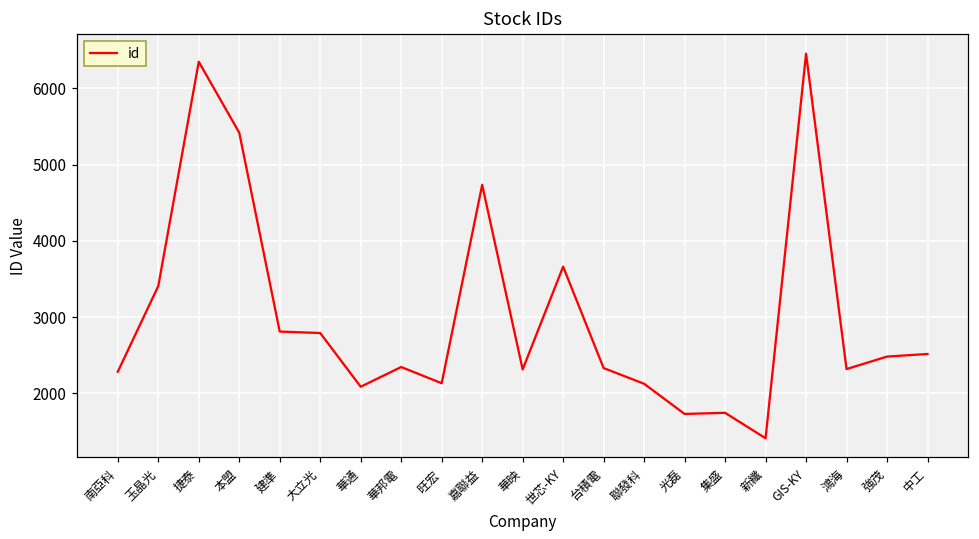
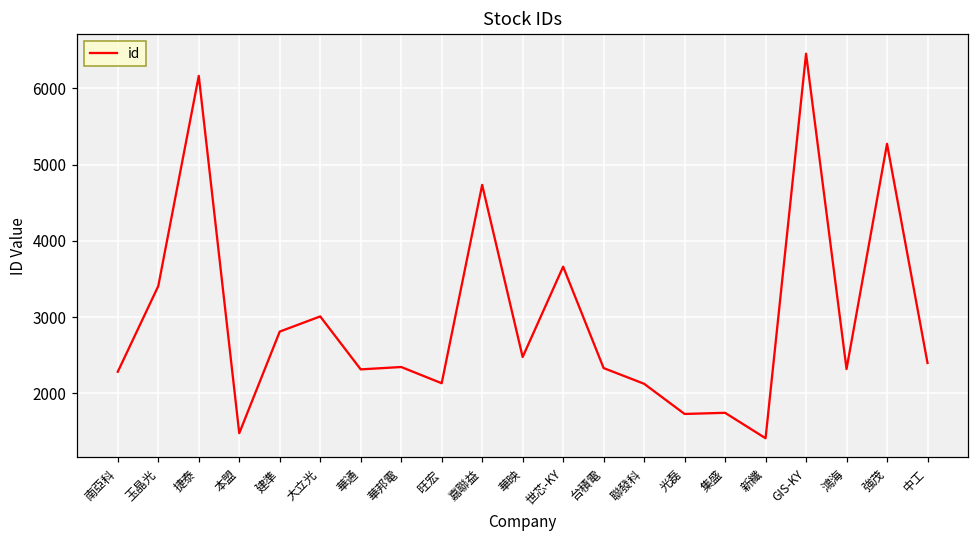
  {
    "南亞科": 2300,
    "玉晶光": 3400,
-   "捷泰": 6400,
-   "本盟": 5400,
+   "捷泰": 6200,
+   "本盟": 1500,
    "建準": 2800,
-   "大立光": 2800,
-   "華通": 2100,
+   "大立光": 3000,
+   "華通": 2300,
    "華邦電": 2300,
    "旺宏": 2100,
    "嘉聯益": 4700,
-   "華映": 2300,
+   "華映": 2500,
    "世芯-KY": 3700,
    "台積電": 2300,
    "聯發科": 2100,
    "光磊": 1700,
    "集盛": 1700,
    "新纖": 1400,
    "GIS-KY": 6500,
    "鴻海": 2300,
-   "強茂": 2500,
-   "中工": 2500
+   "強茂": 5300,
+   "中工": 2400
  }
